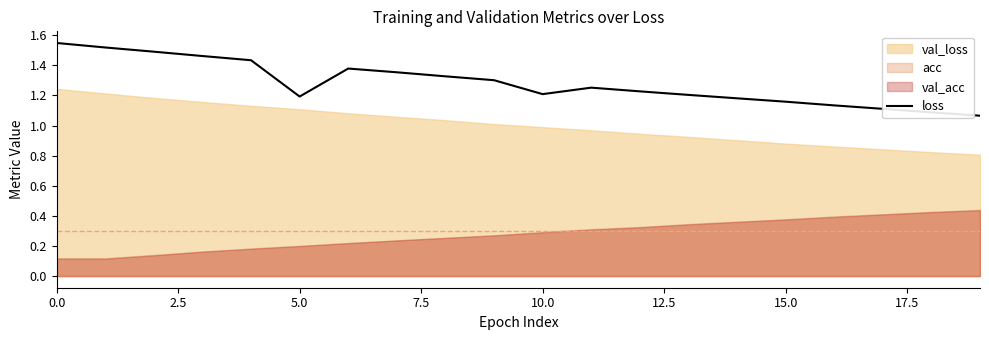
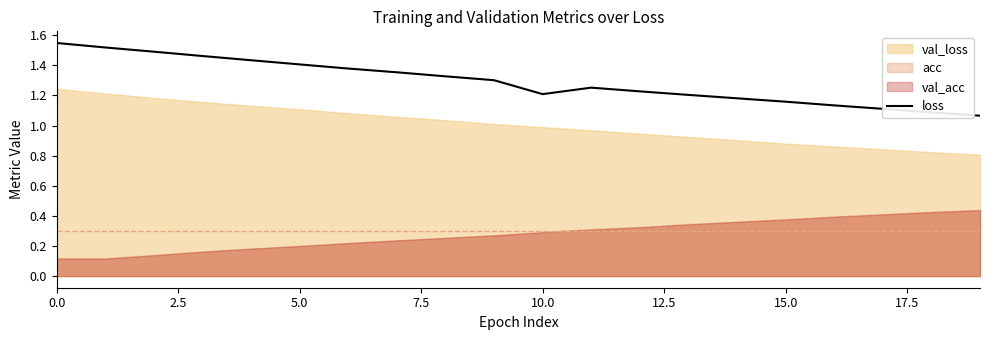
  {
    "loss": {
      "0.0": 1.55,
-     "5.0": 1.19,
+     "5.0": 1.41,
      "10.0": 1.21,
      "15.0": 1.16
    }
  }
